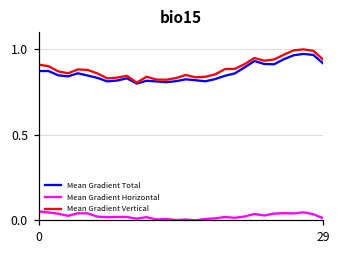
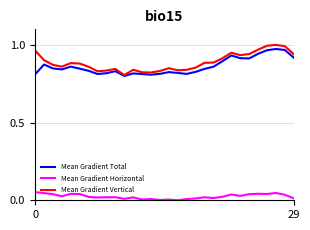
  {
    "Mean Gradient Total": {
-     "0": 0.87,
+     "0": 0.81,
      "29": 0.92
    },
    "Mean Gradient Horizontal": {
      "0": 0.05,
      "29": 0.01
    },
    "Mean Gradient Vertical": {
-     "0": 0.91,
+     "0": 0.96,
      "29": 0.94
    }
  }
